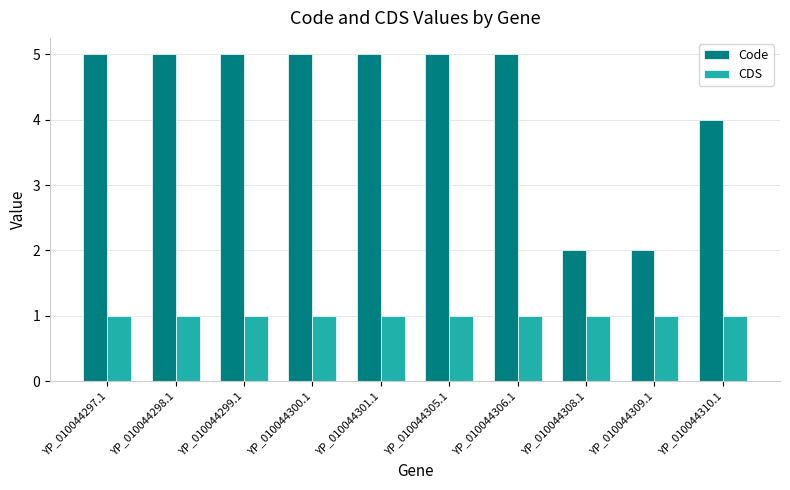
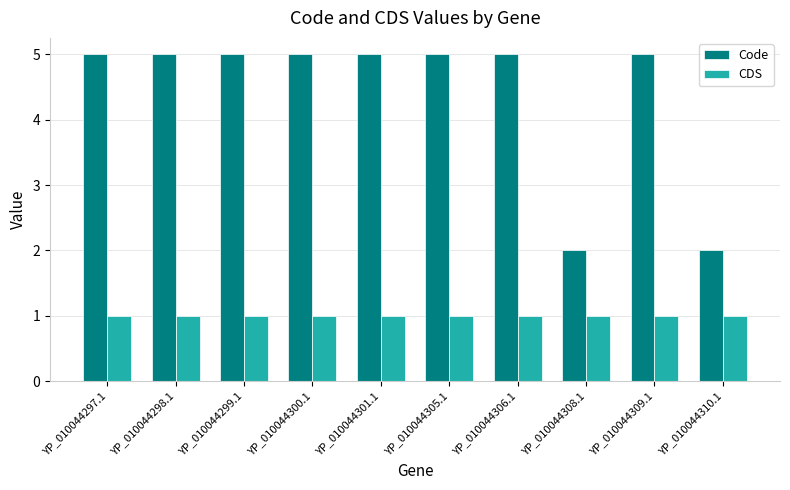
  {
    "Code": {
      "YP_010044297.1": 5,
      "YP_010044298.1": 5,
      "YP_010044299.1": 5,
      "YP_010044300.1": 5,
      "YP_010044301.1": 5,
      "YP_010044305.1": 5,
      "YP_010044306.1": 5,
      "YP_010044308.1": 2,
-     "YP_010044309.1": 2,
-     "YP_010044310.1": 4
+     "YP_010044309.1": 5,
+     "YP_010044310.1": 2
    },
    "CDS": {
      "YP_010044297.1": 1,
      "YP_010044298.1": 1,
      "YP_010044299.1": 1,
      "YP_010044300.1": 1,
      "YP_010044301.1": 1,
      "YP_010044305.1": 1,
      "YP_010044306.1": 1,
      "YP_010044308.1": 1,
      "YP_010044309.1": 1,
      "YP_010044310.1": 1
    }
  }
